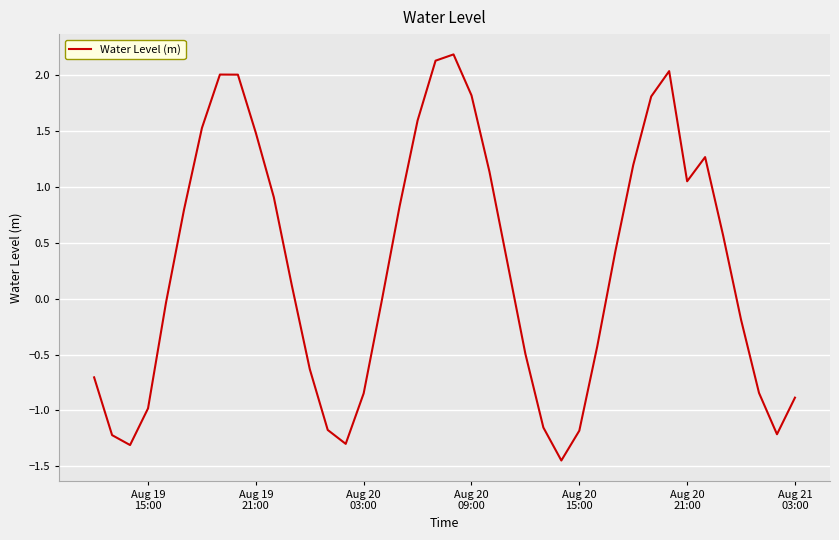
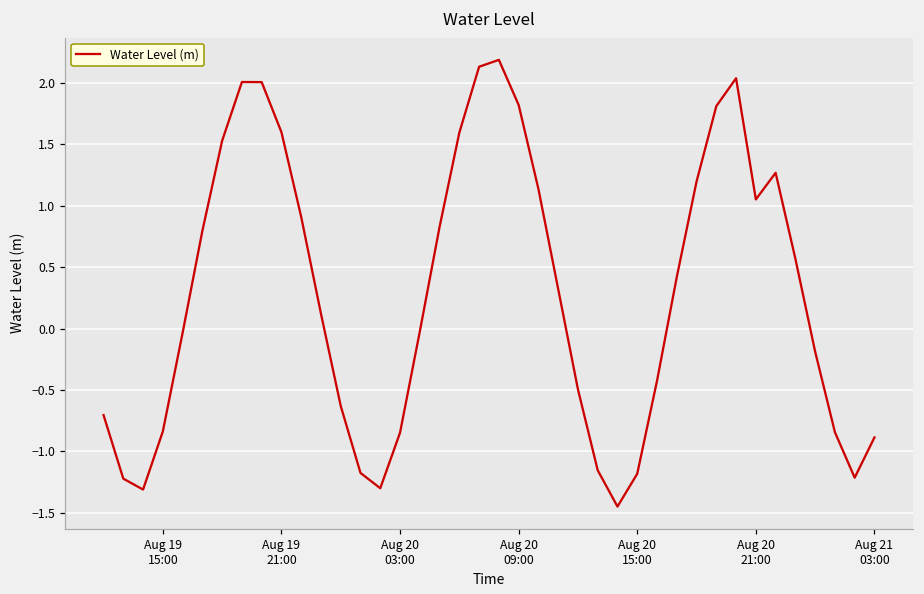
  {
-   "Aug 19 15:00": -0.98,
-   "Aug 19 21:00": 1.48,
+   "Aug 19 15:00": -0.84,
+   "Aug 19 21:00": 1.60,
    "Aug 20 03:00": -0.85,
    "Aug 20 09:00": 1.82,
    "Aug 20 15:00": -1.18,
    "Aug 20 21:00": 1.05,
    "Aug 21 03:00": -0.89
  }
